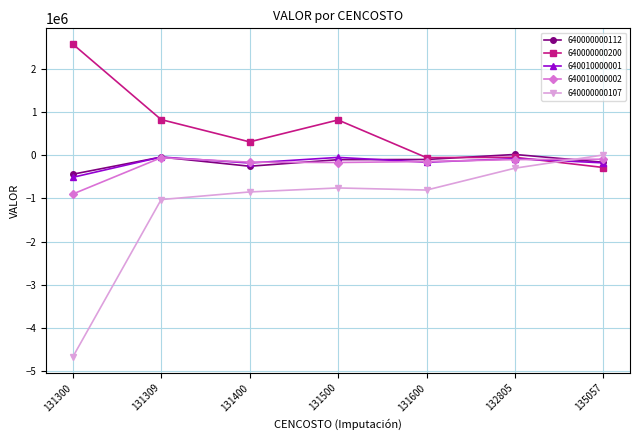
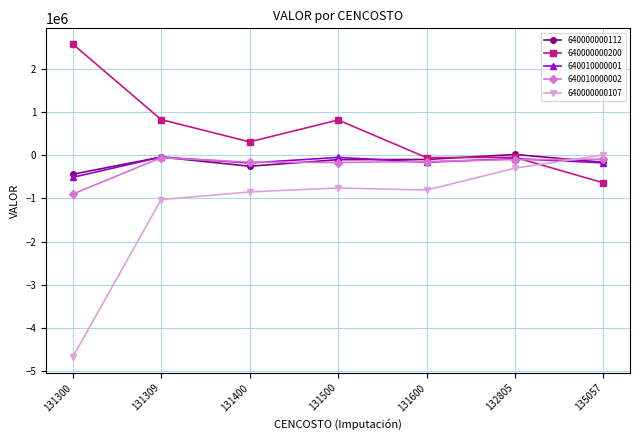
  {
    "640000000112": {
      "131300": -400000,
      "131400": -300000,
      "132805": 0
    },
    "640000000200": {
      "131300": 2600000,
      "131309": 800000,
      "131400": 300000,
      "131500": 800000,
-     "135057": -300000
+     "135057": -600000
    },
    "640010000001": {
      "131300": -500000
    }
  }
